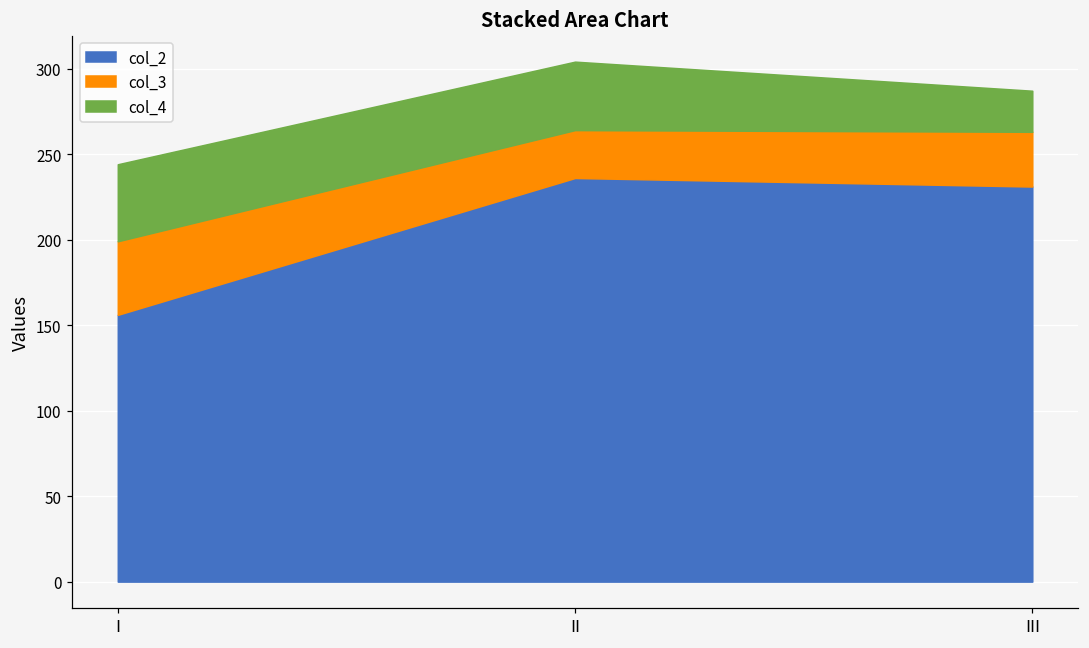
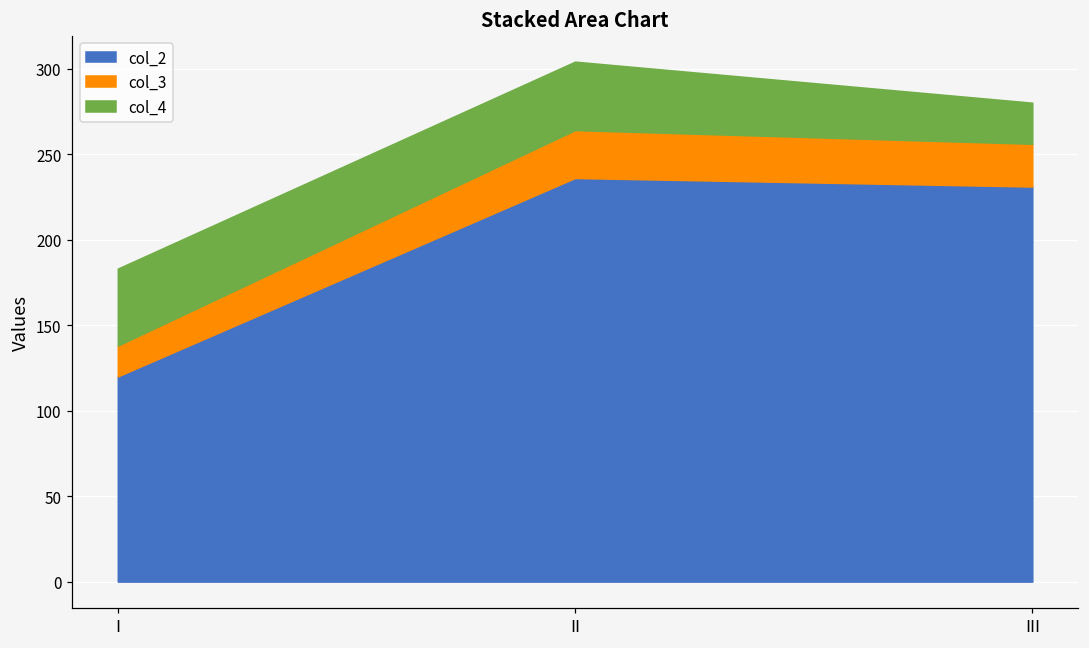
  {
    "col_2": {
-     "I": 156
+     "I": 120
    },
    "col_3": {
-     "I": 43,
-     "III": 32
+     "I": 18,
+     "III": 25
    },
    "col_4": {
      "I": 45,
      "II": 40,
      "III": 24
    }
  }
